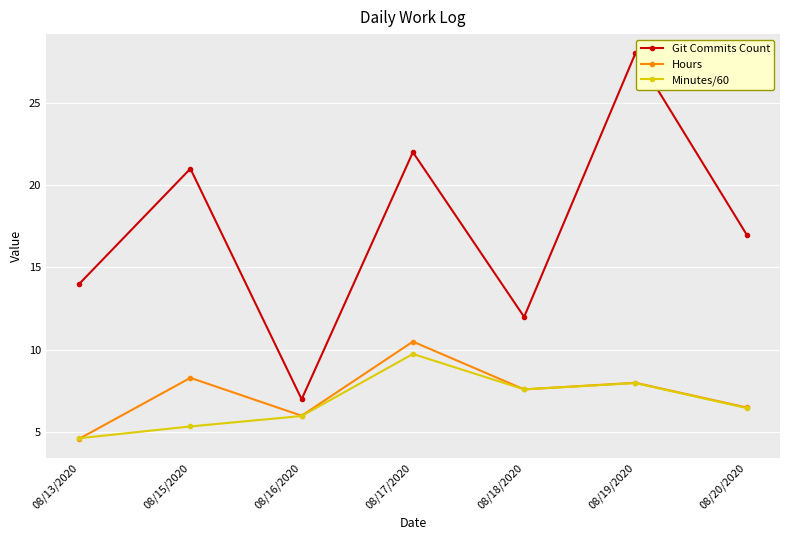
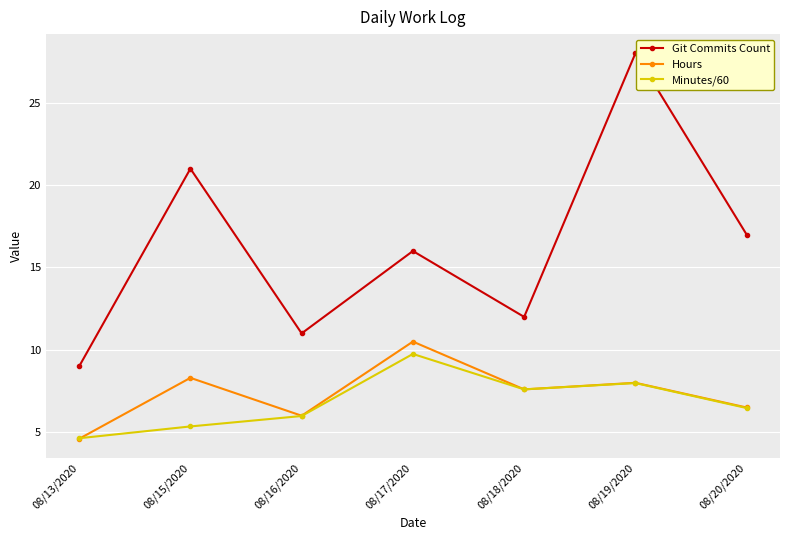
  {
    "Git Commits Count": {
-     "08/13/2020": 14,
+     "08/13/2020": 9,
      "08/15/2020": 21,
-     "08/16/2020": 7,
-     "08/17/2020": 22,
+     "08/16/2020": 11,
+     "08/17/2020": 16,
      "08/18/2020": 12,
      "08/19/2020": 28,
      "08/20/2020": 17
    },
    "Hours": {
      "08/15/2020": 8.3,
      "08/17/2020": 10.5
    },
    "Minutes/60": {
      "08/15/2020": 5.4,
      "08/17/2020": 9.8
    }
  }
